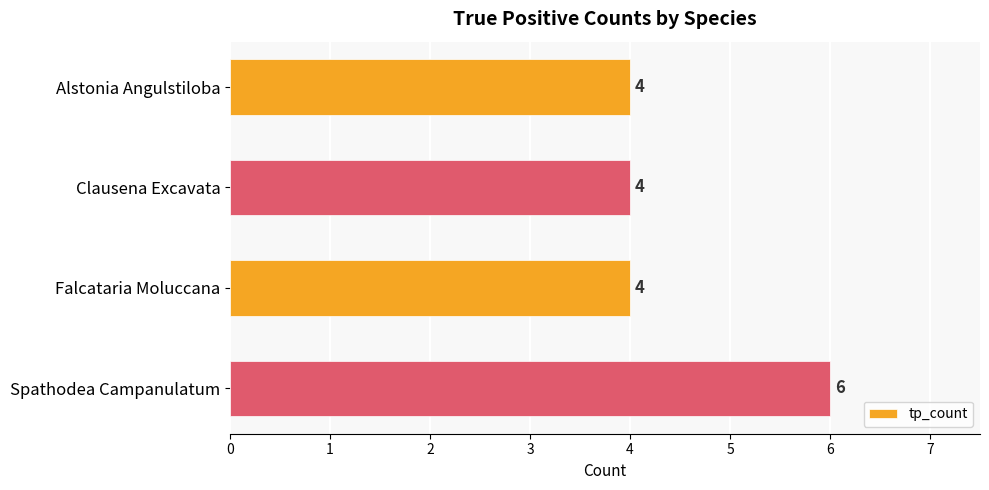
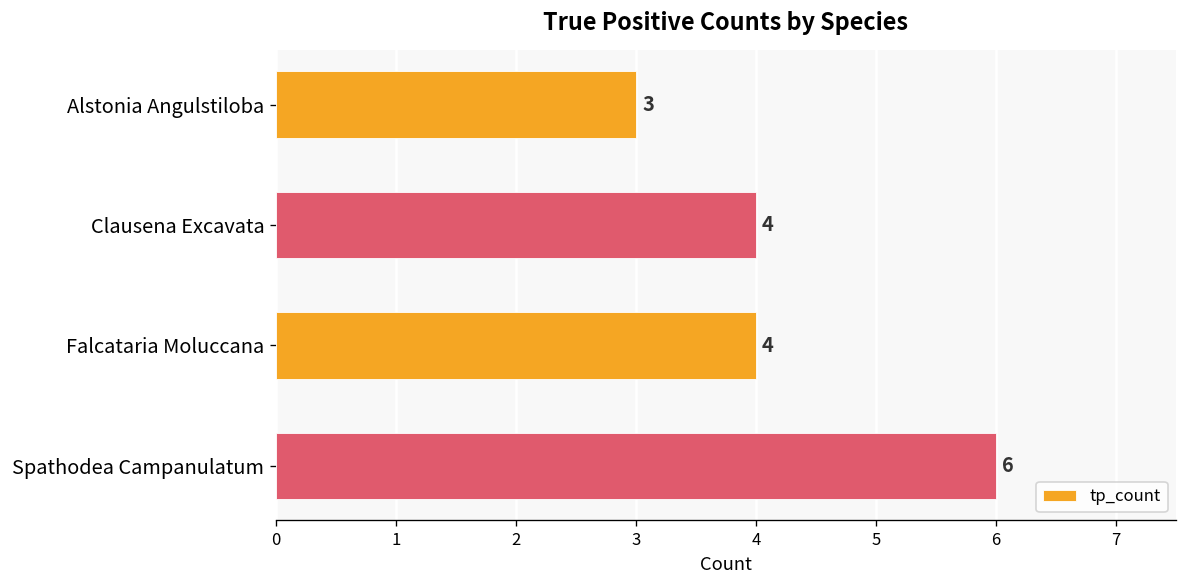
  {
-   "Alstonia Angulstiloba": 4,
+   "Alstonia Angulstiloba": 3,
    "Clausena Excavata": 4,
    "Falcataria Moluccana": 4,
    "Spathodea Campanulatum": 6
  }
